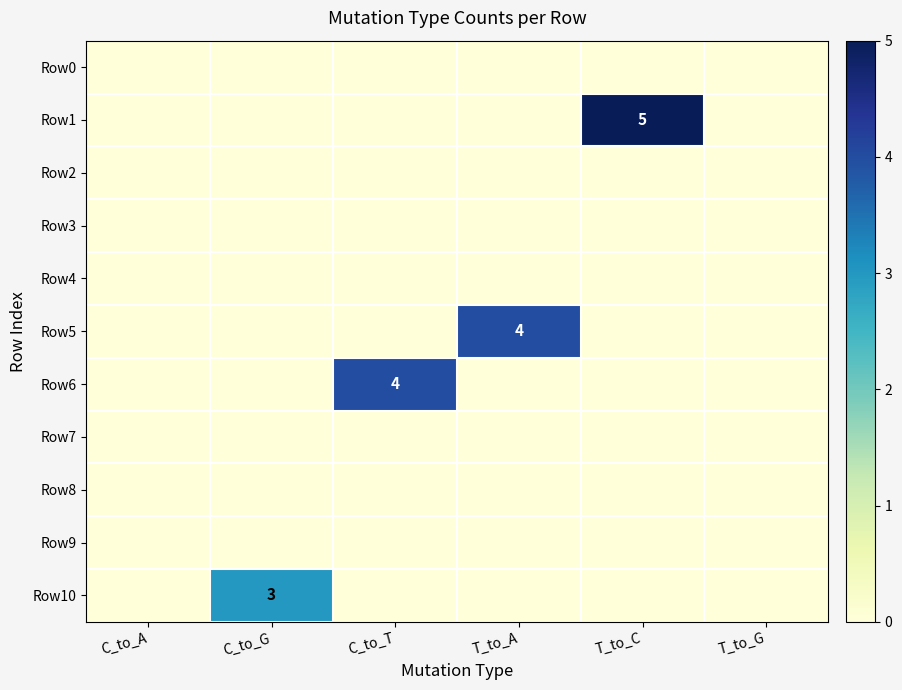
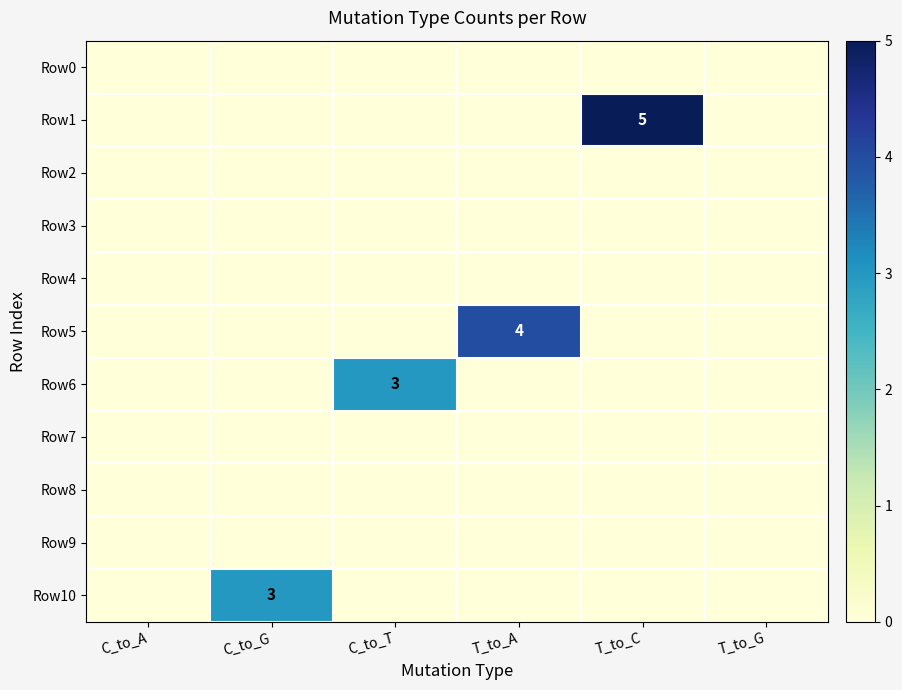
  {
    "Row1": {
      "T_to_C": 5
    },
    "Row5": {
      "T_to_A": 4
    },
    "Row6": {
-     "C_to_T": 4
+     "C_to_T": 3
    },
    "Row10": {
      "C_to_G": 3
    }
  }
